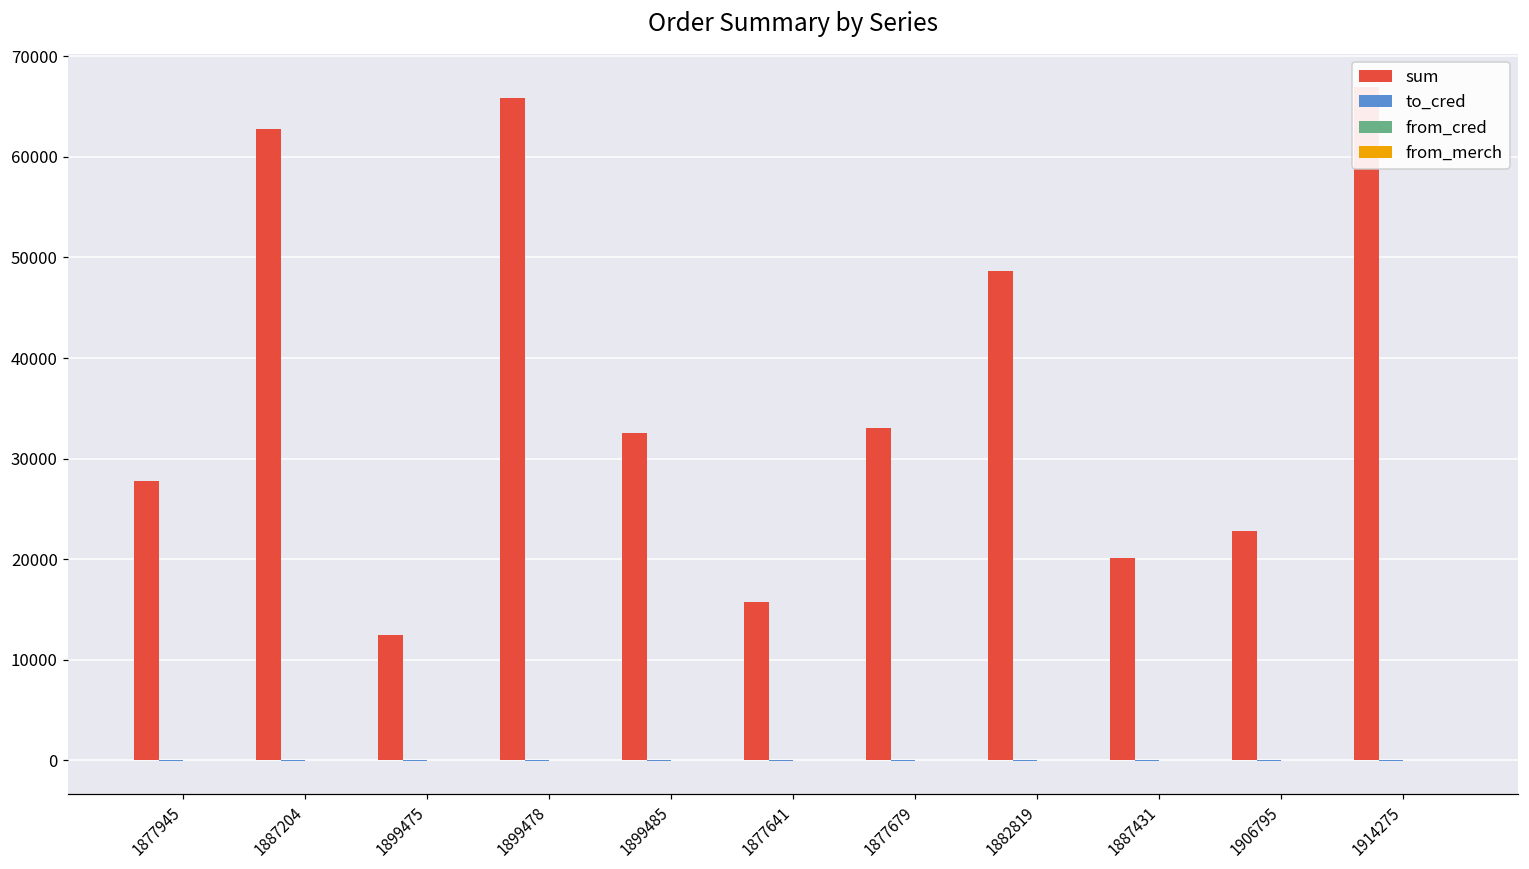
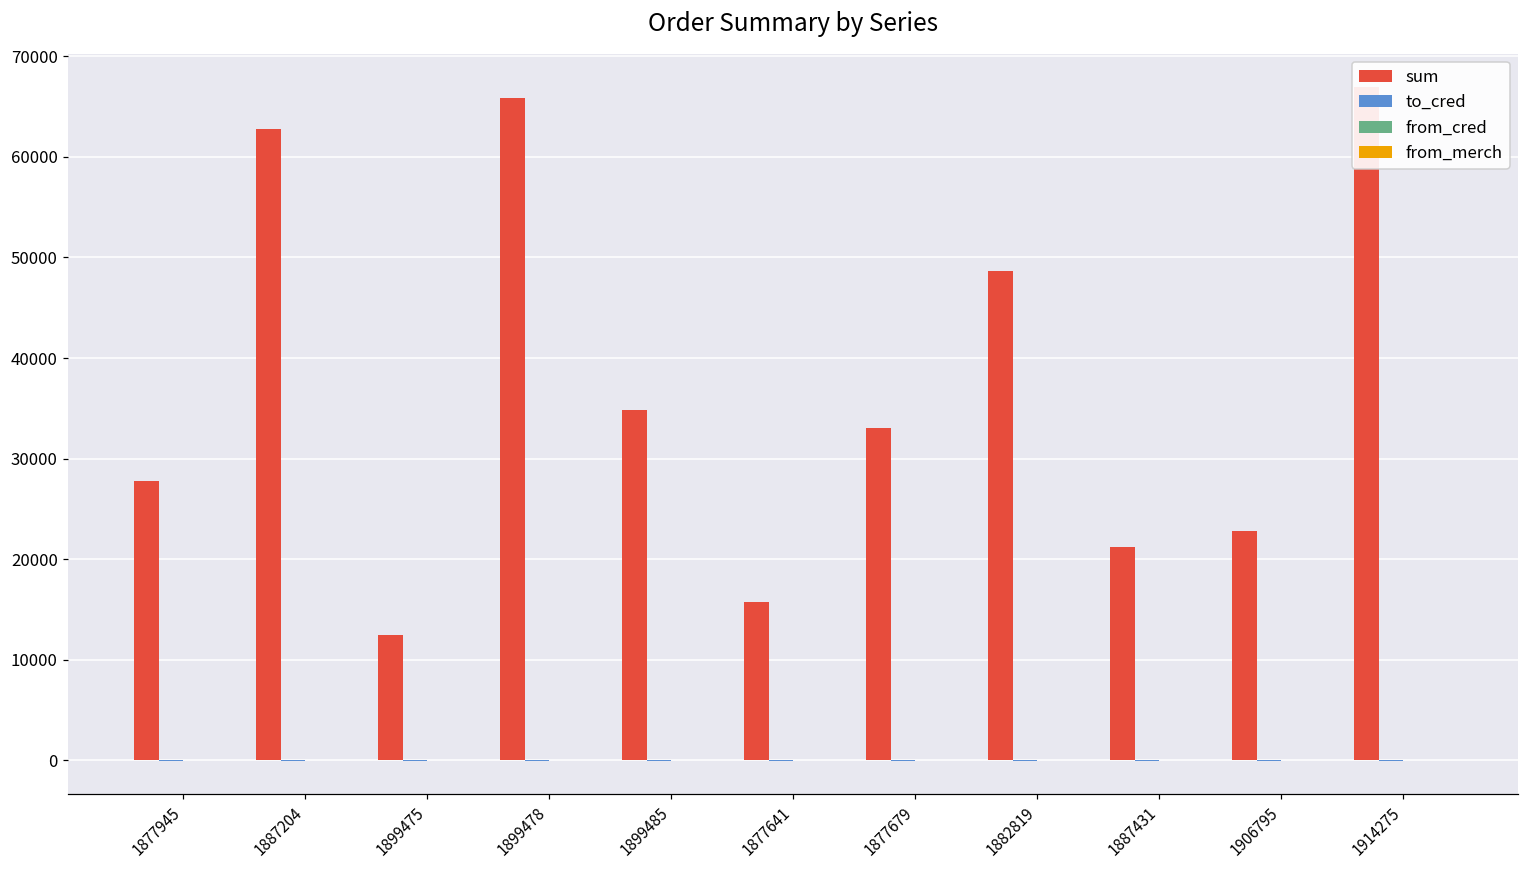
  {
    "sum": {
      "1877945": 28000,
      "1887204": 63000,
      "1899475": 12000,
      "1899478": 66000,
-     "1899485": 33000,
+     "1899485": 35000,
      "1877641": 16000,
      "1877679": 33000,
      "1882819": 49000,
-     "1887431": 20000,
+     "1887431": 21000,
      "1906795": 23000
    },
    "from_cred": {
      "1877945": 0,
      "1887204": 0,
      "1899475": 0,
      "1899478": 0,
      "1899485": 0,
      "1877641": 0,
      "1877679": 0,
      "1882819": 0,
      "1887431": 0,
      "1906795": 0,
      "1914275": 0
    }
  }
